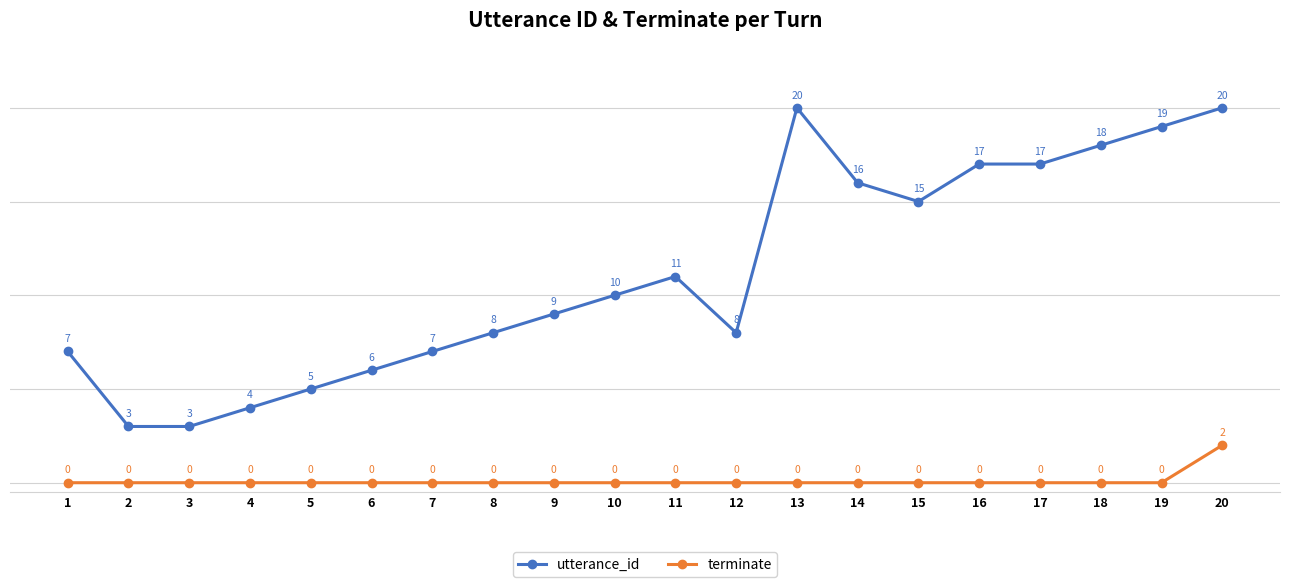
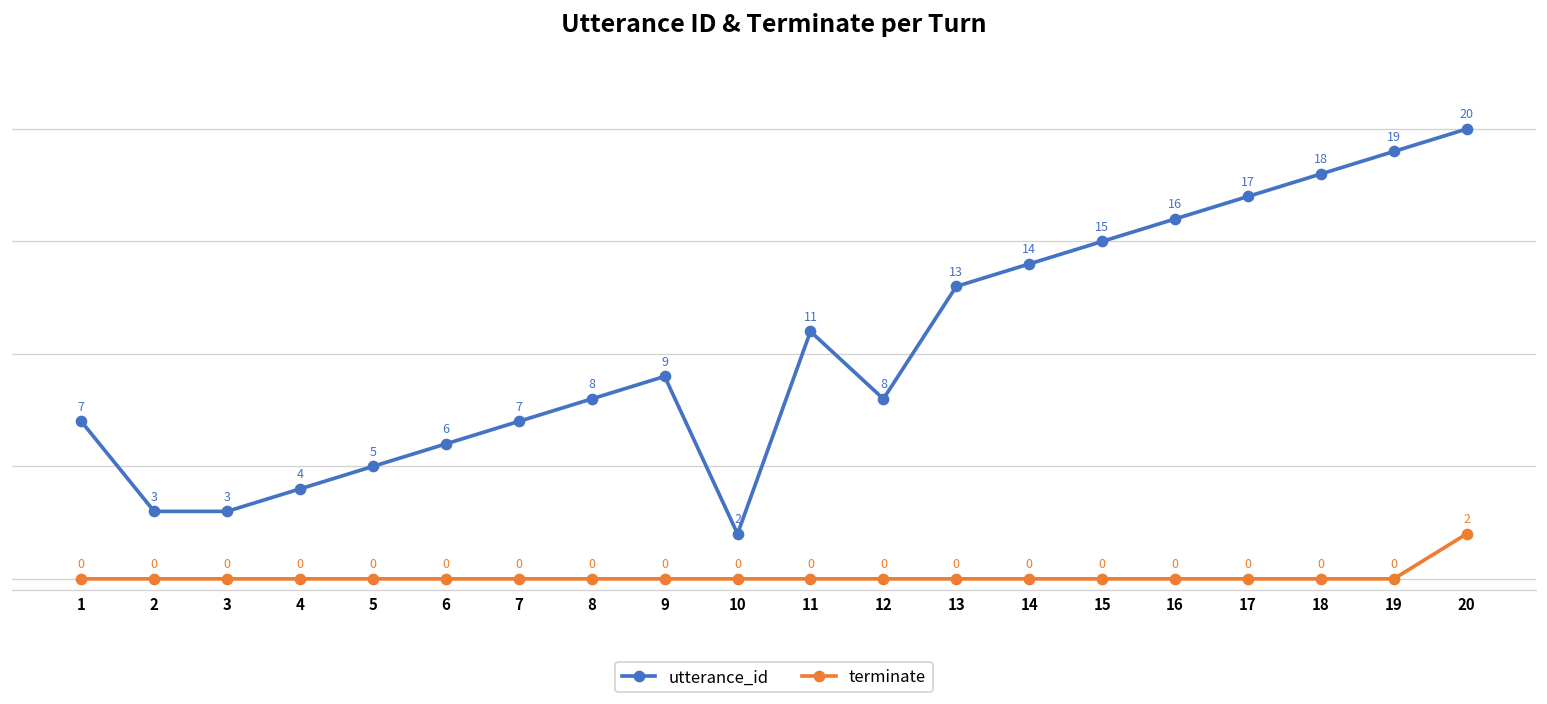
  {
    "utterance_id": {
      "1": 7,
      "2": 3,
      "3": 3,
      "4": 4,
      "5": 5,
      "6": 6,
      "7": 7,
      "8": 8,
      "9": 9,
-     "10": 10,
+     "10": 2,
      "11": 11,
      "12": 8,
-     "13": 20,
-     "14": 16,
+     "13": 13,
+     "14": 14,
      "15": 15,
-     "16": 17,
+     "16": 16,
      "17": 17,
      "18": 18,
      "19": 19,
      "20": 20
    },
    "terminate": {
      "1": 0,
      "2": 0,
      "3": 0,
      "4": 0,
      "5": 0,
      "6": 0,
      "7": 0,
      "8": 0,
      "9": 0,
      "10": 0,
      "11": 0,
      "12": 0,
      "13": 0,
      "14": 0,
      "15": 0,
      "16": 0,
      "17": 0,
      "18": 0,
      "19": 0,
      "20": 2
    }
  }
